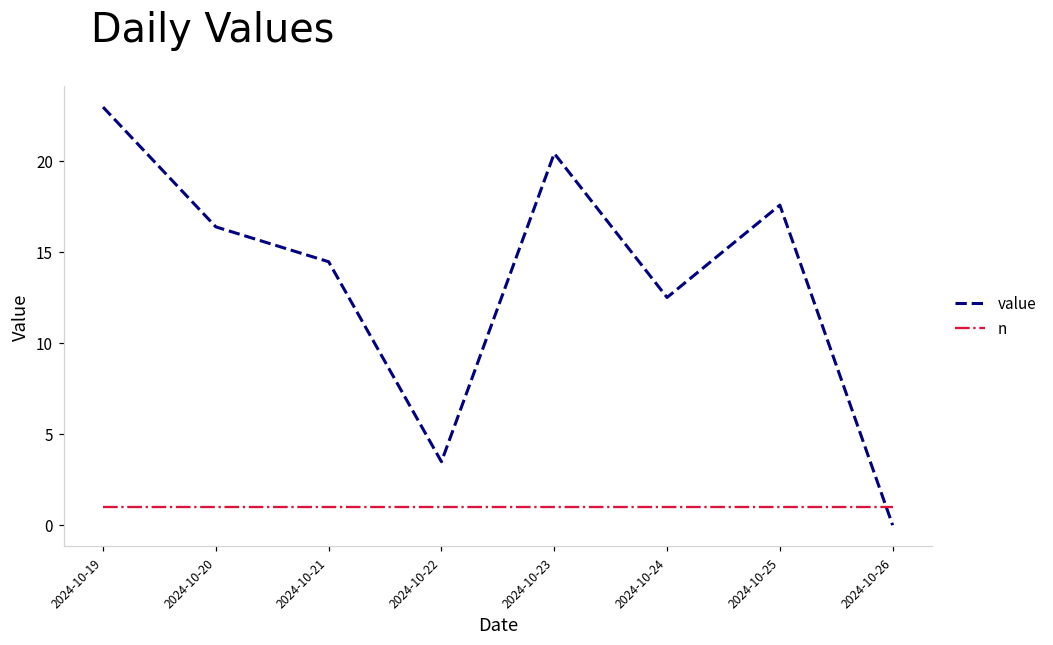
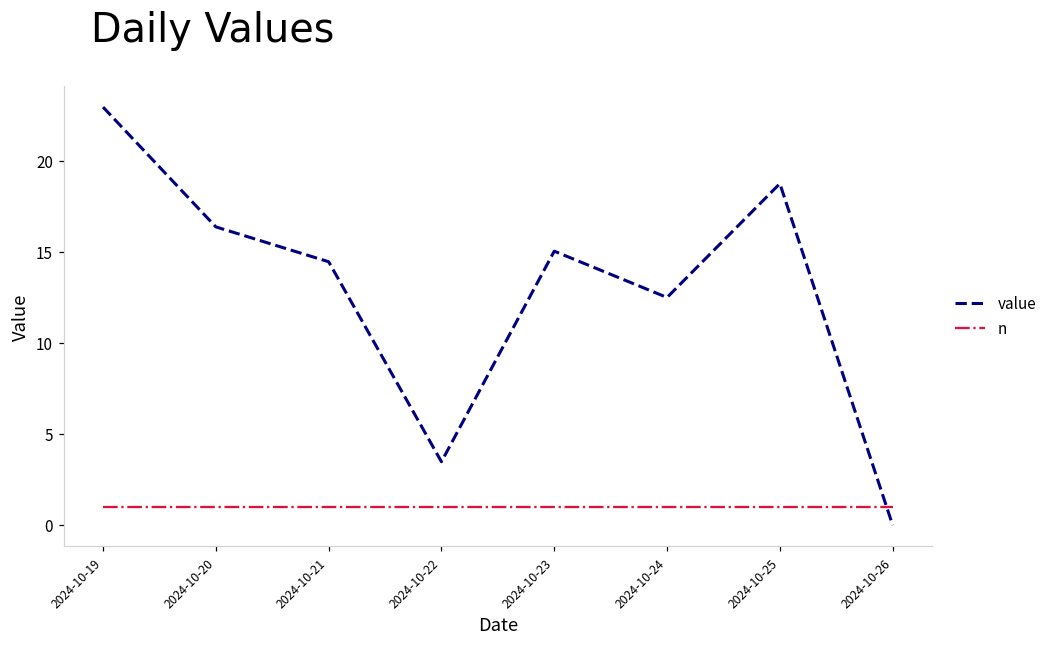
  {
    "value": {
      "2024-10-19": 23.0,
      "2024-10-20": 16.4,
      "2024-10-21": 14.5,
      "2024-10-22": 3.5,
-     "2024-10-23": 20.4,
+     "2024-10-23": 15.0,
      "2024-10-24": 12.5,
-     "2024-10-25": 17.6,
+     "2024-10-25": 18.8,
      "2024-10-26": 0.0
    },
    "n": {
      "2024-10-19": 1.0,
      "2024-10-20": 1.0,
      "2024-10-21": 1.0,
      "2024-10-22": 1.0,
      "2024-10-23": 1.0,
      "2024-10-24": 1.0,
      "2024-10-25": 1.0,
      "2024-10-26": 1.0
    }
  }
